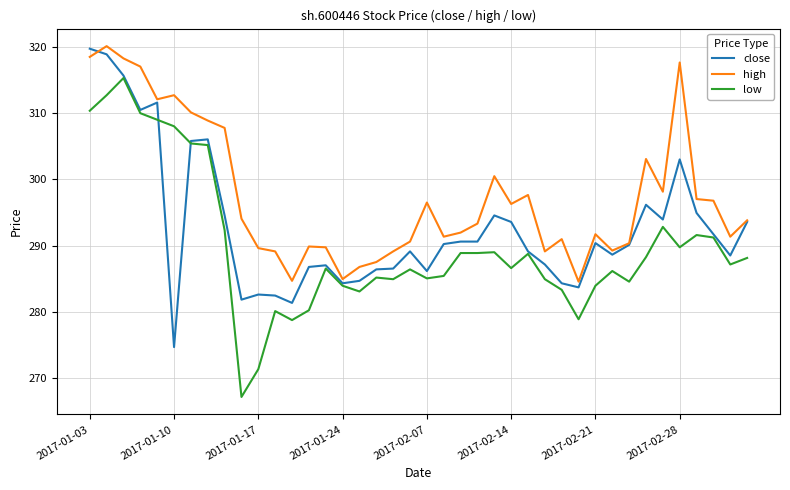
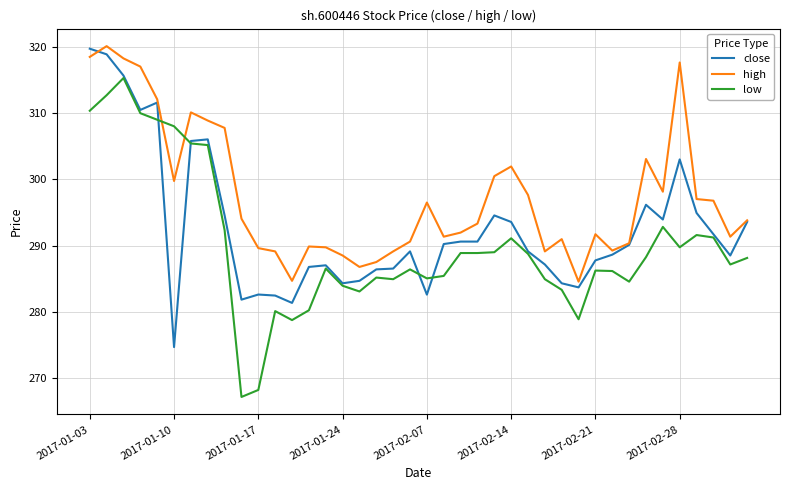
  {
    "close": {
      "2017-01-03": 320,
      "2017-01-10": 275,
      "2017-01-17": 283,
-     "2017-02-07": 286,
+     "2017-02-07": 283,
      "2017-02-14": 294,
-     "2017-02-21": 290,
+     "2017-02-21": 288,
      "2017-02-28": 303
    },
    "high": {
      "2017-01-03": 318,
-     "2017-01-10": 313,
+     "2017-01-10": 300,
      "2017-01-17": 290,
-     "2017-01-24": 285,
+     "2017-01-24": 289,
      "2017-02-07": 297,
-     "2017-02-14": 296,
+     "2017-02-14": 302,
      "2017-02-21": 292,
      "2017-02-28": 318
    },
    "low": {
      "2017-01-03": 310,
      "2017-01-10": 308,
-     "2017-01-17": 271,
+     "2017-01-17": 268,
      "2017-02-07": 285,
-     "2017-02-14": 287,
-     "2017-02-21": 284,
+     "2017-02-14": 291,
+     "2017-02-21": 286,
      "2017-02-28": 290
    }
  }
